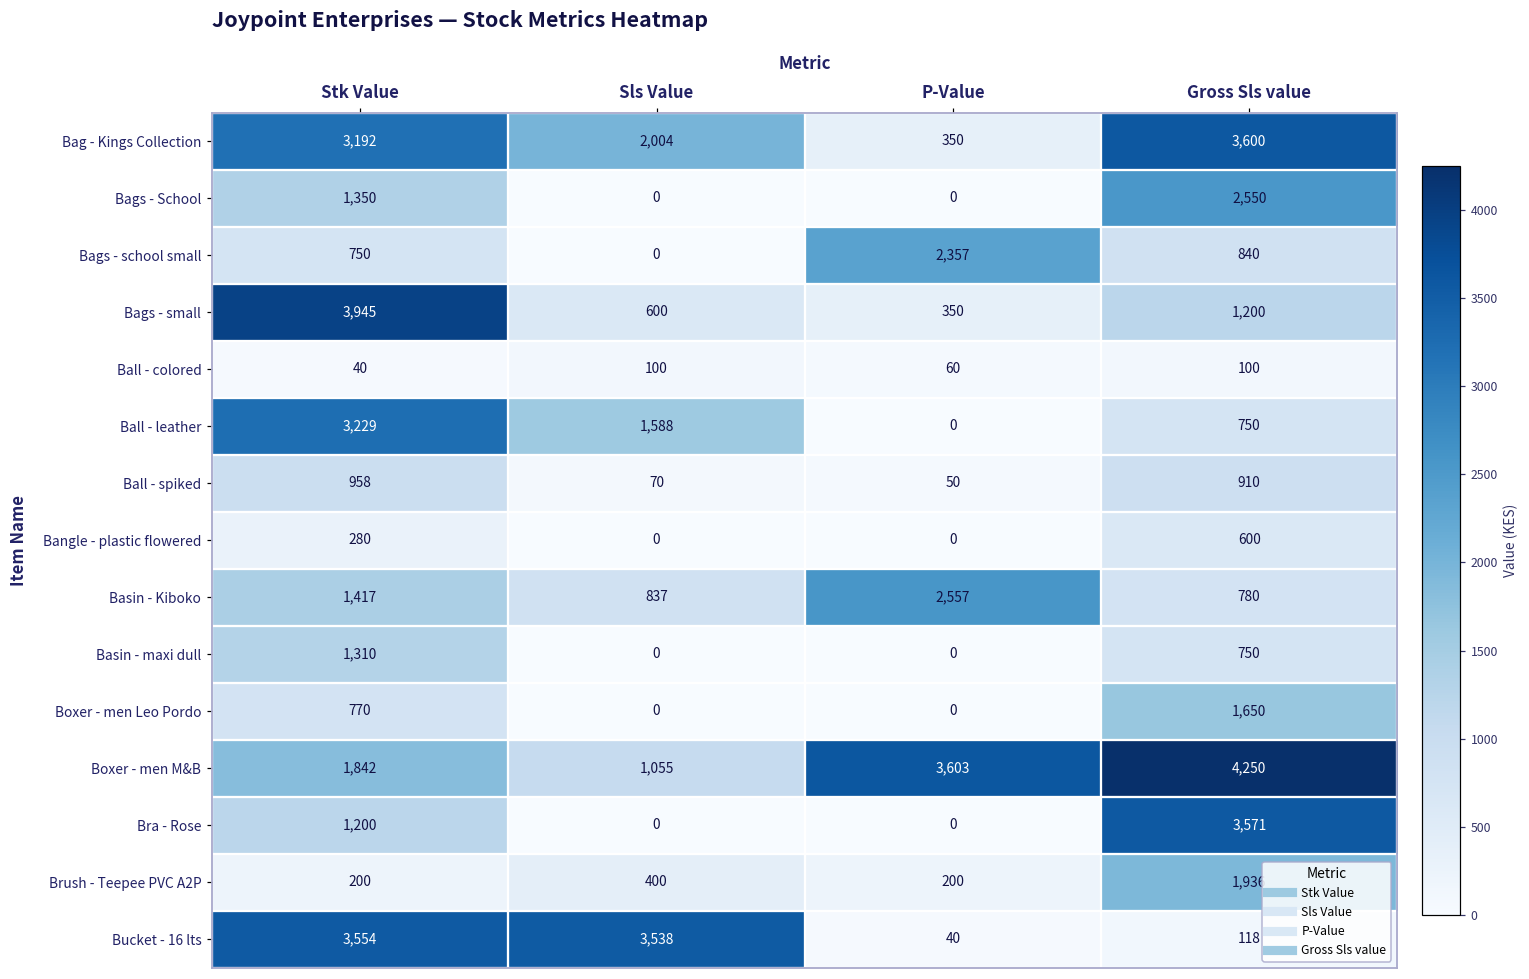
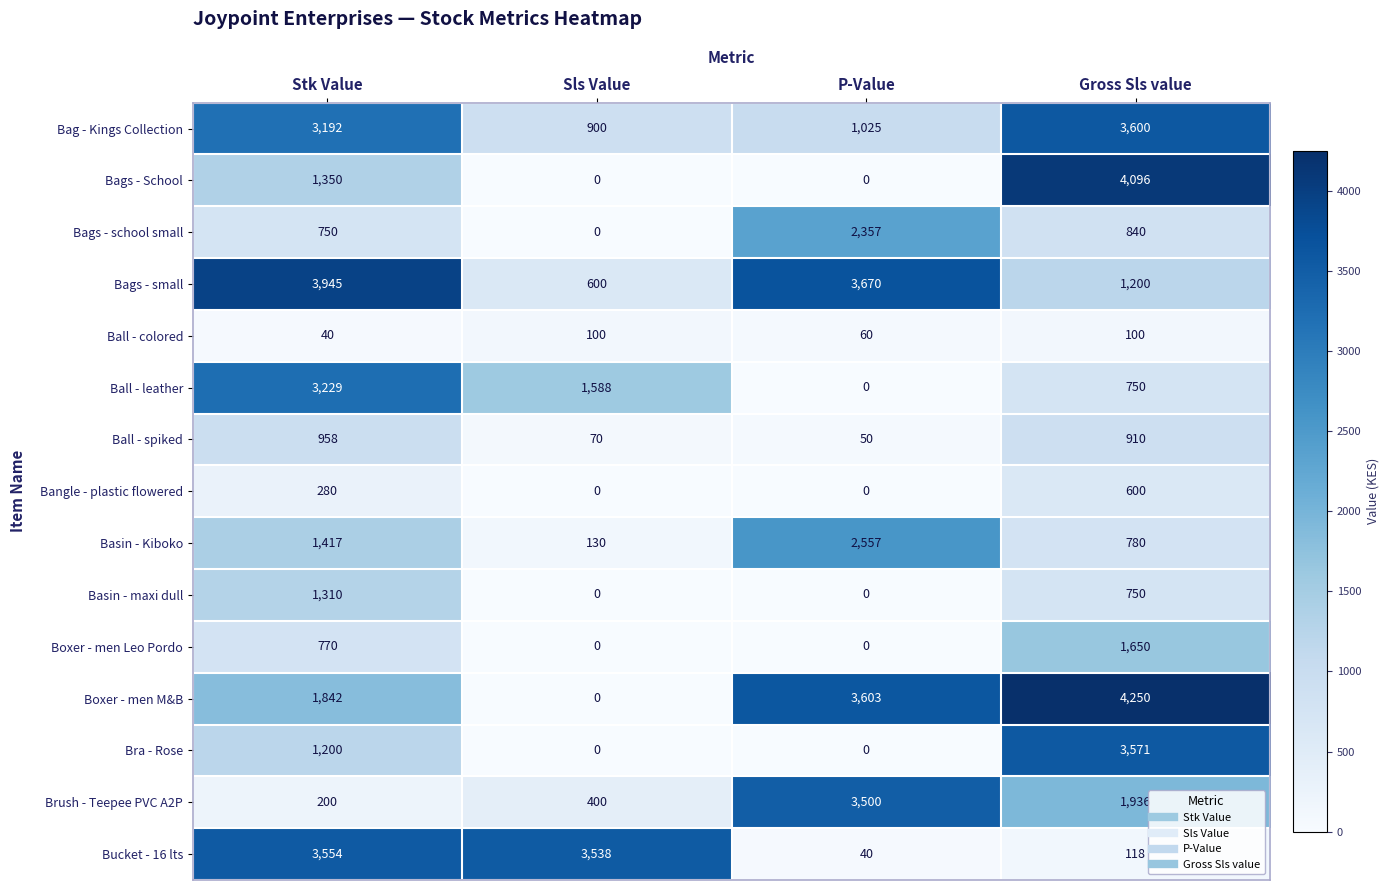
  {
    "Bag - Kings Collection": {
      "Stk Value": "3,192",
-     "Sls Value": "2,004",
-     "P-Value": "350",
+     "Sls Value": "900",
+     "P-Value": "1,025",
      "Gross Sls value": "3,600"
    },
    "Bags - School": {
      "Stk Value": "1,350",
      "Sls Value": "0",
      "P-Value": "0",
-     "Gross Sls value": "2,550"
+     "Gross Sls value": "4,096"
    },
    "Bags - school small": {
      "Stk Value": "750",
      "Sls Value": "0",
      "P-Value": "2,357",
      "Gross Sls value": "840"
    },
    "Bags - small": {
      "Stk Value": "3,945",
      "Sls Value": "600",
-     "P-Value": "350",
+     "P-Value": "3,670",
      "Gross Sls value": "1,200"
    },
    "Ball - colored": {
      "Stk Value": "40",
      "Sls Value": "100",
      "P-Value": "60",
      "Gross Sls value": "100"
    },
    "Ball - leather": {
      "Stk Value": "3,229",
      "Sls Value": "1,588",
      "P-Value": "0",
      "Gross Sls value": "750"
    },
    "Ball - spiked": {
      "Stk Value": "958",
      "Sls Value": "70",
      "P-Value": "50",
      "Gross Sls value": "910"
    },
    "Bangle - plastic flowered": {
      "Stk Value": "280",
      "Sls Value": "0",
      "P-Value": "0",
      "Gross Sls value": "600"
    },
    "Basin - Kiboko": {
      "Stk Value": "1,417",
-     "Sls Value": "837",
+     "Sls Value": "130",
      "P-Value": "2,557",
      "Gross Sls value": "780"
    },
    "Basin - maxi dull": {
      "Stk Value": "1,310",
      "Sls Value": "0",
      "P-Value": "0",
      "Gross Sls value": "750"
    },
    "Boxer - men Leo Pordo": {
      "Stk Value": "770",
      "Sls Value": "0",
      "P-Value": "0",
      "Gross Sls value": "1,650"
    },
    "Boxer - men M&B": {
      "Stk Value": "1,842",
-     "Sls Value": "1,055",
+     "Sls Value": "0",
      "P-Value": "3,603",
      "Gross Sls value": "4,250"
    },
    "Bra - Rose": {
      "Stk Value": "1,200",
      "Sls Value": "0",
      "P-Value": "0",
      "Gross Sls value": "3,571"
    },
    "Brush - Teepee PVC A2P": {
      "Stk Value": "200",
      "Sls Value": "400",
-     "P-Value": "200"
+     "P-Value": "3,500"
    },
    "Bucket - 16 lts": {
      "Stk Value": "3,554",
      "Sls Value": "3,538",
      "P-Value": "40",
      "Gross Sls value": "118"
    }
  }
